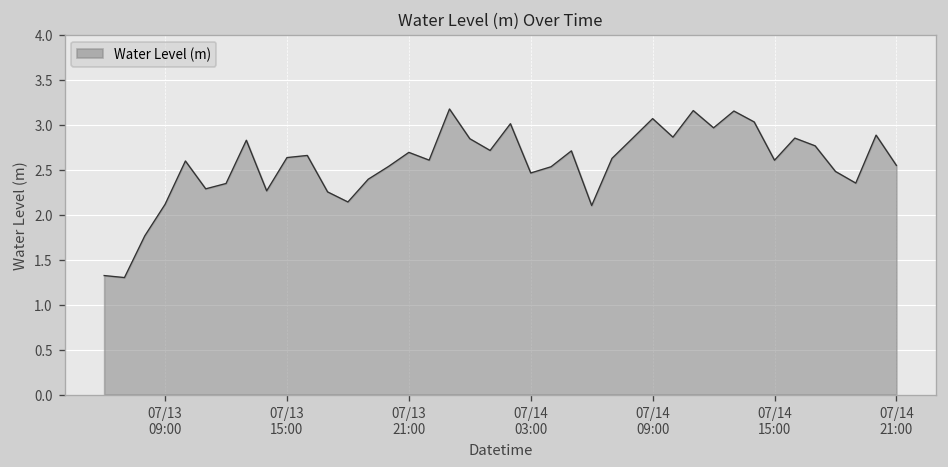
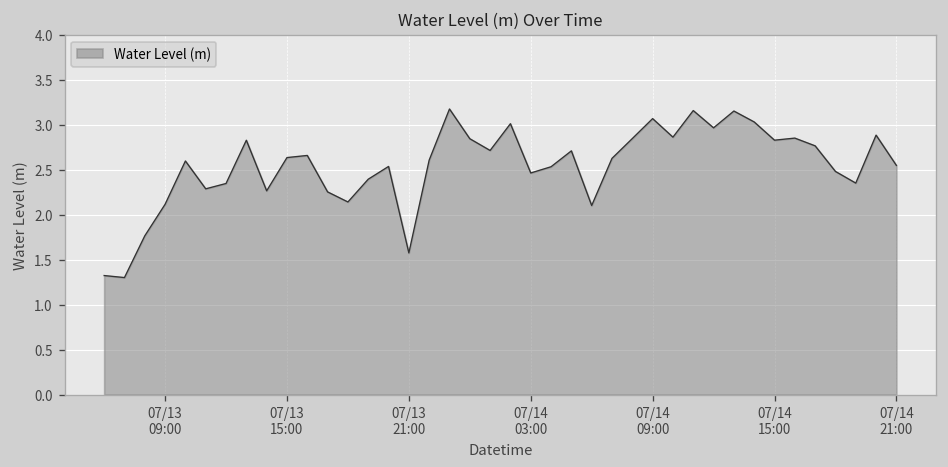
  {
    "07/13 09:00": 2.1,
    "07/13 15:00": 2.6,
-   "07/13 21:00": 2.7,
+   "07/13 21:00": 1.6,
    "07/14 03:00": 2.5,
    "07/14 09:00": 3.1,
-   "07/14 15:00": 2.6,
+   "07/14 15:00": 2.8,
    "07/14 21:00": 2.5
  }
